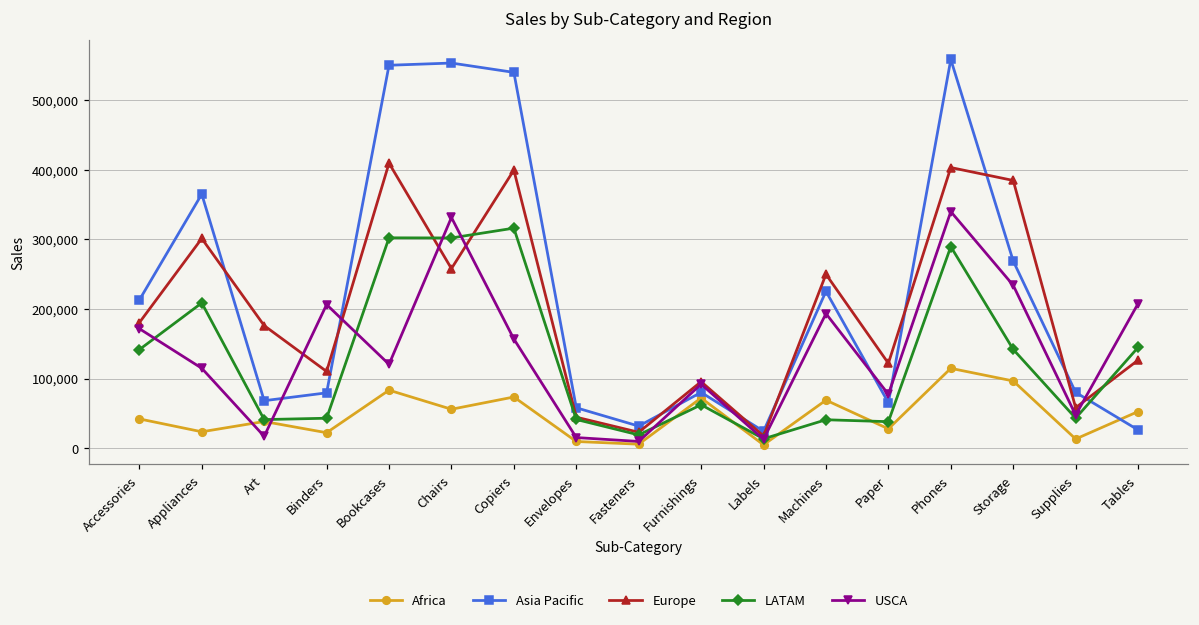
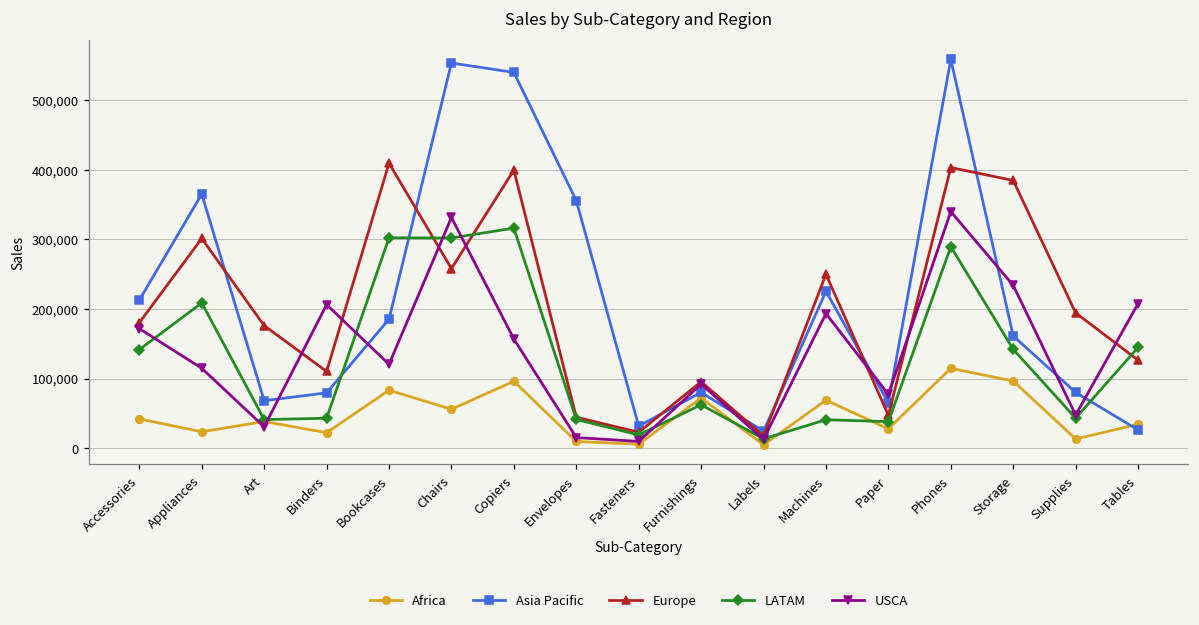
  {
    "Africa": {
      "Accessories": "40,000",
      "Appliances": "20,000",
      "Binders": "20,000",
      "Bookcases": "80,000",
      "Chairs": "60,000",
-     "Copiers": "70,000",
+     "Copiers": "100,000",
      "Envelopes": "10,000",
      "Furnishings": "70,000",
      "Labels": "0",
      "Machines": "70,000",
      "Paper": "30,000",
      "Phones": "110,000",
      "Storage": "100,000",
      "Supplies": "10,000",
-     "Tables": "50,000"
+     "Tables": "30,000"
    },
    "Asia Pacific": {
      "Accessories": "210,000",
      "Appliances": "370,000",
      "Art": "70,000",
      "Binders": "80,000",
-     "Bookcases": "550,000",
+     "Bookcases": "190,000",
      "Chairs": "550,000",
      "Copiers": "540,000",
-     "Envelopes": "60,000",
+     "Envelopes": "360,000",
      "Fasteners": "30,000",
      "Furnishings": "80,000",
      "Labels": "20,000",
      "Machines": "230,000",
      "Paper": "70,000",
      "Phones": "560,000",
-     "Storage": "270,000",
+     "Storage": "160,000",
      "Supplies": "80,000",
      "Tables": "30,000"
    },
    "Europe": {
      "Accessories": "180,000",
      "Appliances": "300,000",
      "Art": "180,000",
      "Binders": "110,000",
      "Bookcases": "410,000",
      "Chairs": "260,000",
      "Copiers": "400,000",
      "Labels": "20,000",
      "Machines": "250,000",
-     "Paper": "120,000",
+     "Paper": "50,000",
      "Phones": "400,000",
      "Storage": "380,000",
-     "Supplies": "60,000",
+     "Supplies": "190,000",
      "Tables": "130,000"
    },
    "LATAM": {
      "Accessories": "140,000",
      "Appliances": "210,000",
      "Binders": "40,000",
      "Bookcases": "300,000",
      "Chairs": "300,000",
      "Copiers": "320,000",
      "Furnishings": "60,000",
      "Machines": "40,000",
      "Paper": "40,000",
      "Phones": "290,000",
      "Storage": "140,000",
      "Supplies": "40,000",
      "Tables": "140,000"
    },
    "USCA": {
      "Accessories": "170,000",
      "Appliances": "110,000",
-     "Art": "20,000",
+     "Art": "30,000",
      "Binders": "210,000",
      "Bookcases": "120,000",
      "Chairs": "330,000",
      "Copiers": "160,000",
      "Envelopes": "20,000",
      "Machines": "190,000",
      "Paper": "80,000",
      "Phones": "340,000",
      "Storage": "230,000",
      "Supplies": "50,000",
      "Tables": "210,000"
    }
  }
